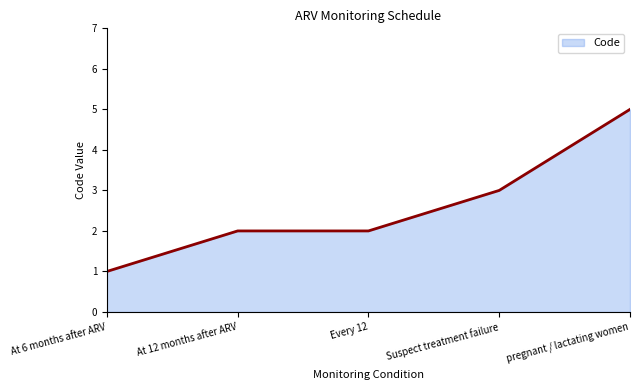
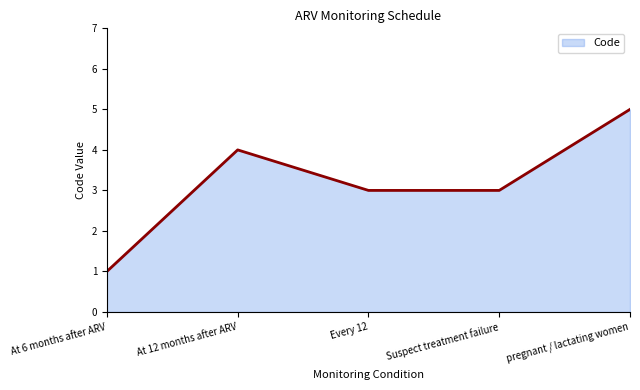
  {
    "At 6 months after ARV": 1,
-   "At 12 months after ARV": 2,
-   "Every 12": 2,
+   "At 12 months after ARV": 4,
+   "Every 12": 3,
    "Suspect treatment failure": 3,
    "pregnant / lactating women": 5
  }
